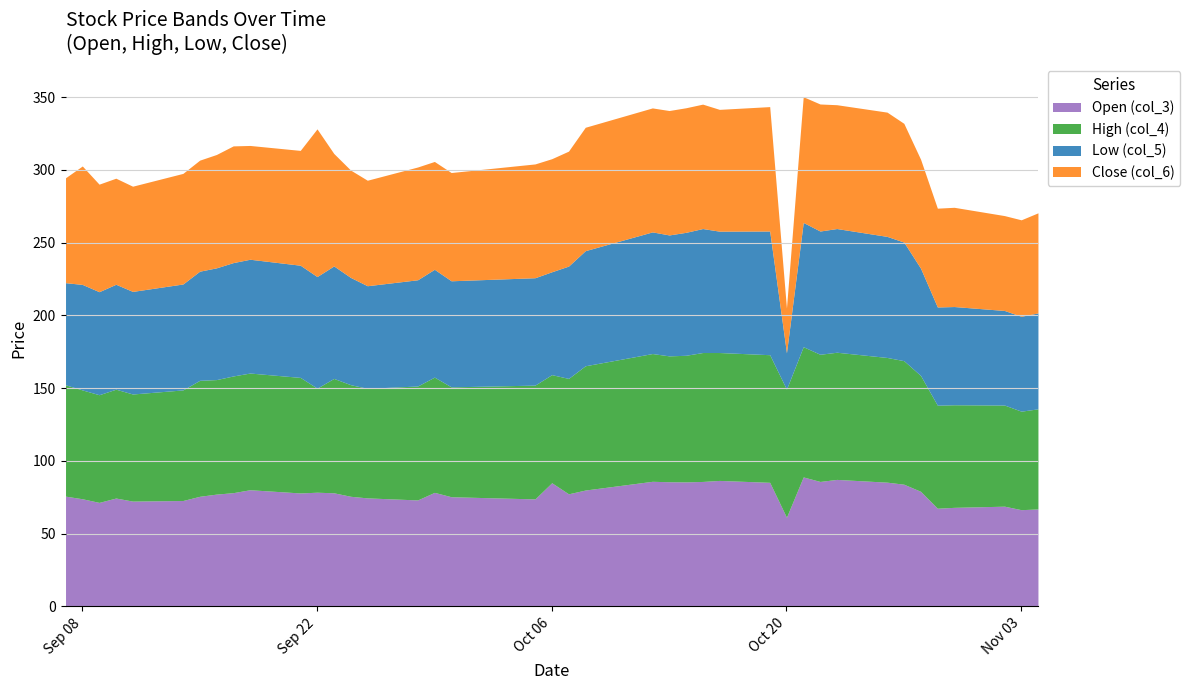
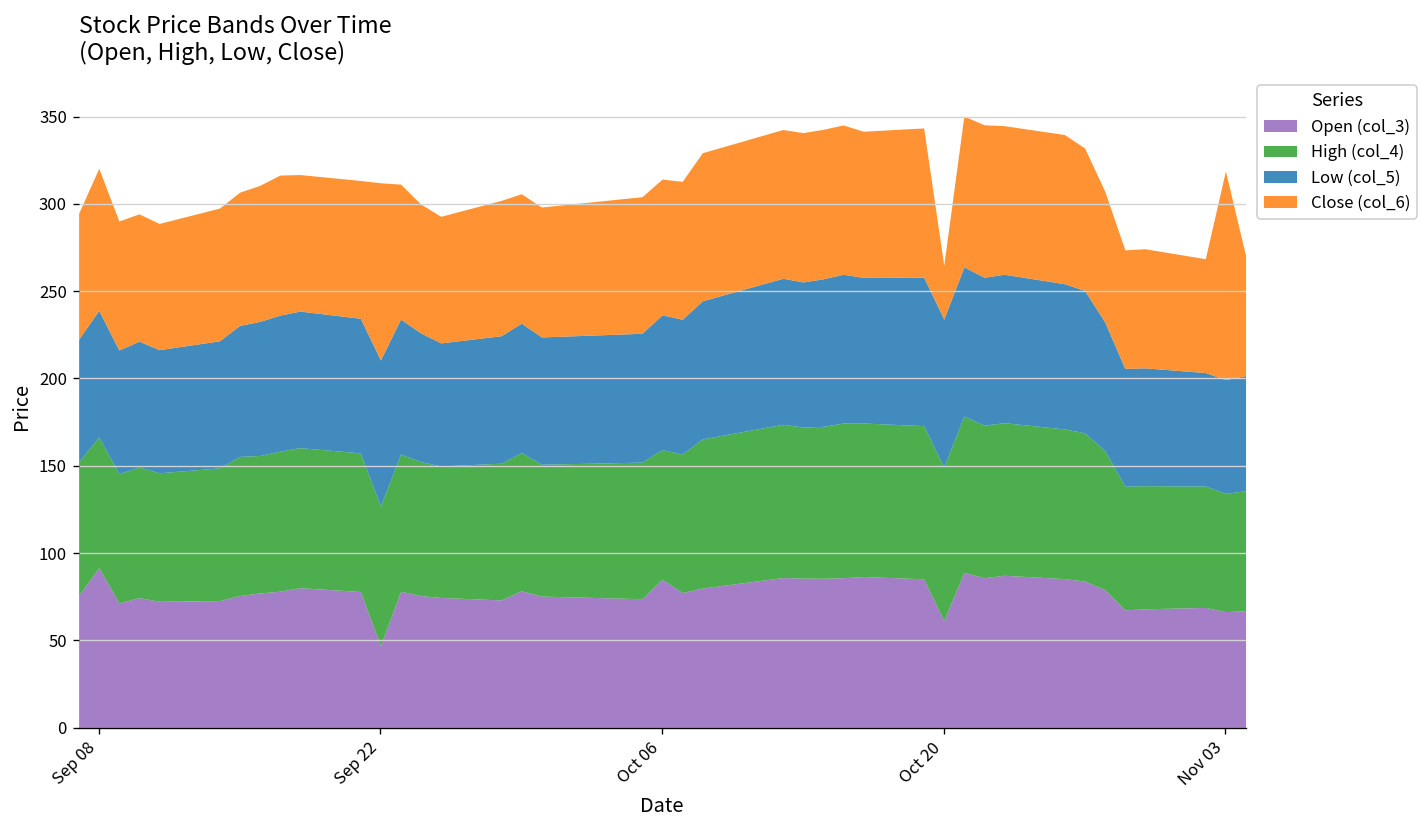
  {
    "Open (col_3)": {
-     "Sep 08": 74,
-     "Sep 22": 79,
+     "Sep 08": 92,
+     "Sep 22": 47,
      "Oct 06": 85,
      "Oct 20": 61,
      "Nov 03": 67
    },
    "High (col_4)": {
      "Sep 08": 75,
-     "Sep 22": 72,
+     "Sep 22": 80,
      "Oct 06": 74,
      "Oct 20": 88,
      "Nov 03": 68
    },
    "Low (col_5)": {
      "Sep 08": 73,
-     "Sep 22": 77,
-     "Oct 06": 71,
-     "Oct 20": 25,
+     "Sep 22": 84,
+     "Oct 06": 77,
+     "Oct 20": 85,
      "Nov 03": 65
    },
    "Close (col_6)": {
      "Sep 08": 81,
      "Sep 22": 102,
      "Oct 06": 78,
      "Oct 20": 31,
-     "Nov 03": 66
+     "Nov 03": 120
    }
  }
